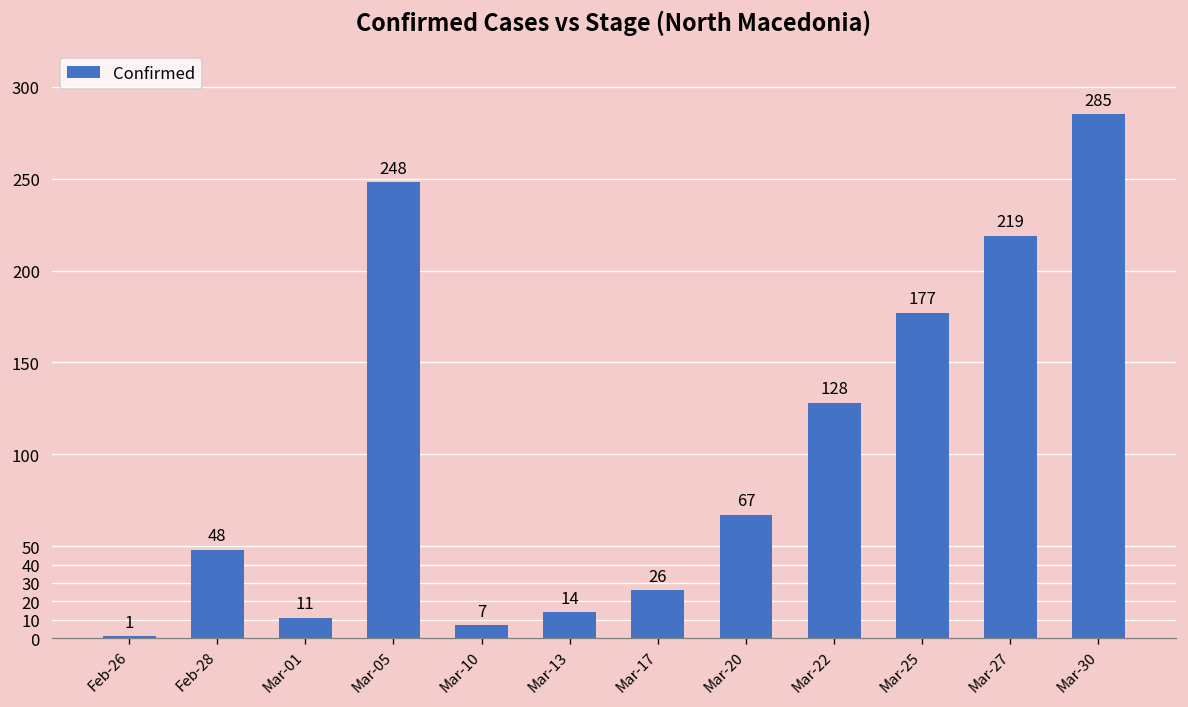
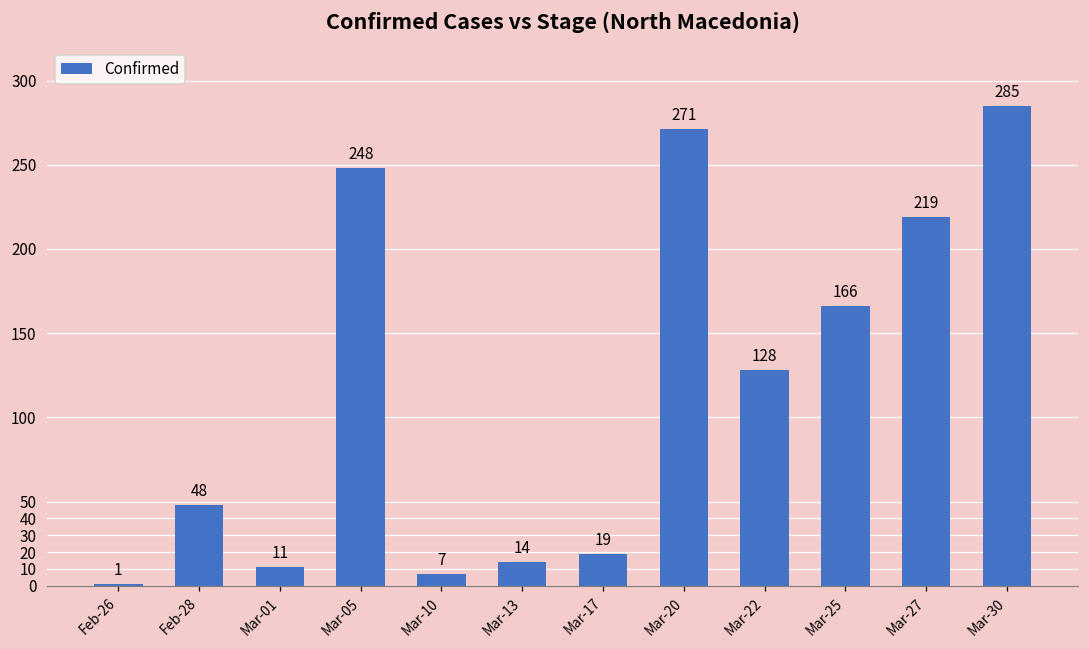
  {
    "Feb-26": 1,
    "Feb-28": 48,
    "Mar-01": 11,
    "Mar-05": 248,
    "Mar-10": 7,
    "Mar-13": 14,
-   "Mar-17": 26,
-   "Mar-20": 67,
+   "Mar-17": 19,
+   "Mar-20": 271,
    "Mar-22": 128,
-   "Mar-25": 177,
+   "Mar-25": 166,
    "Mar-27": 219,
    "Mar-30": 285
  }
